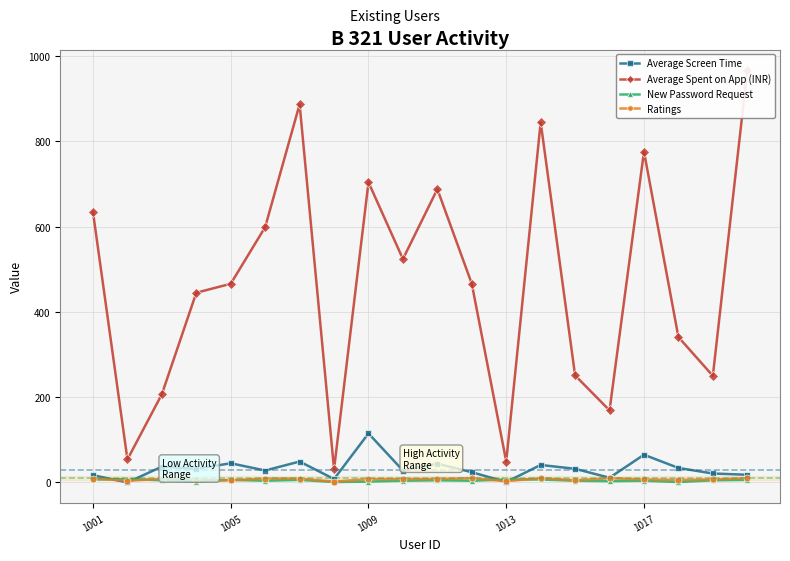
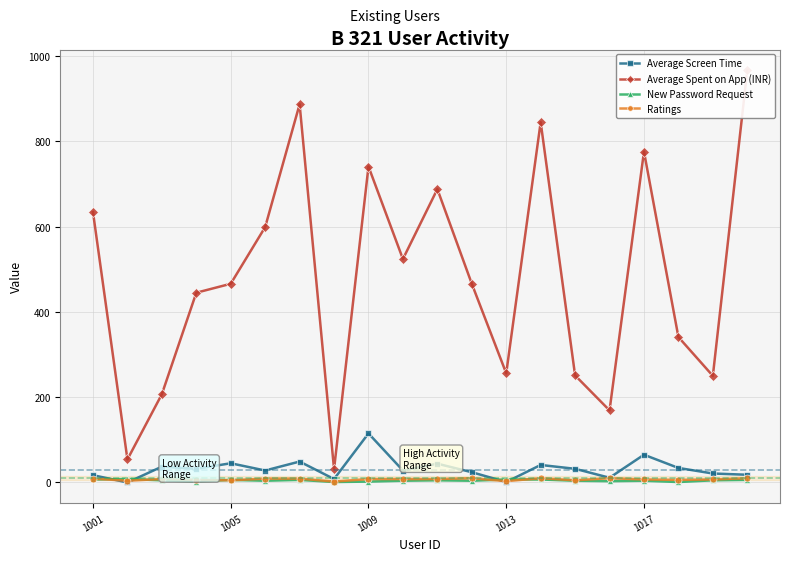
  {
    "Average Screen Time": {
      "1001": 20,
      "1005": 50,
      "1009": 120,
      "1017": 70
    },
    "Average Spent on App (INR)": {
      "1001": 630,
      "1005": 470,
-     "1009": 700,
-     "1013": 50,
+     "1009": 740,
+     "1013": 260,
      "1017": 780
    },
    "New Password Request": {
      "1009": 0
    },
    "Ratings": {
      "1009": 10
    }
  }
